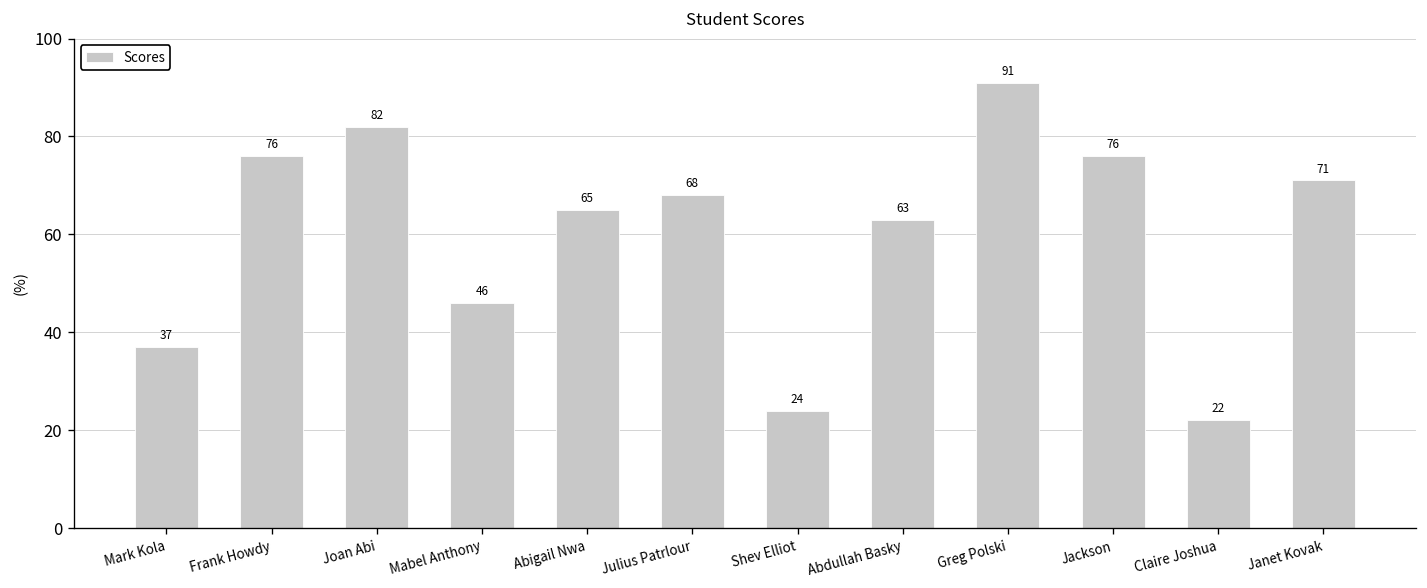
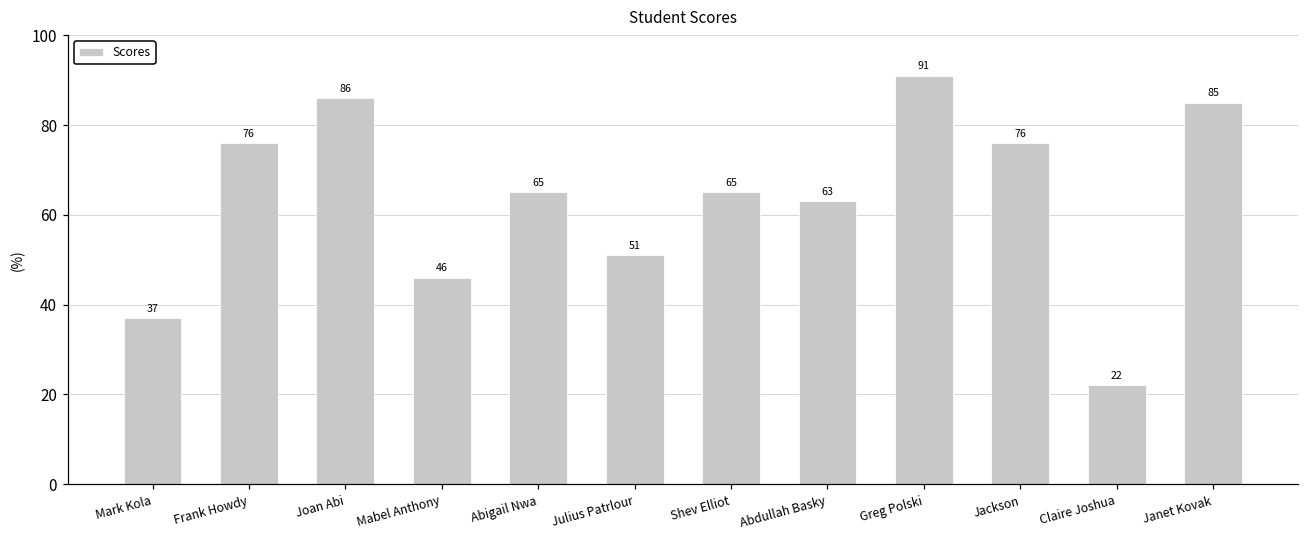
  {
    "Mark Kola": 37,
    "Frank Howdy": 76,
-   "Joan Abi": 82,
+   "Joan Abi": 86,
    "Mabel Anthony": 46,
    "Abigail Nwa": 65,
-   "Julius Patrlour": 68,
-   "Shev Elliot": 24,
+   "Julius Patrlour": 51,
+   "Shev Elliot": 65,
    "Abdullah Basky": 63,
    "Greg Polski": 91,
    "Jackson": 76,
    "Claire Joshua": 22,
-   "Janet Kovak": 71
+   "Janet Kovak": 85
  }
